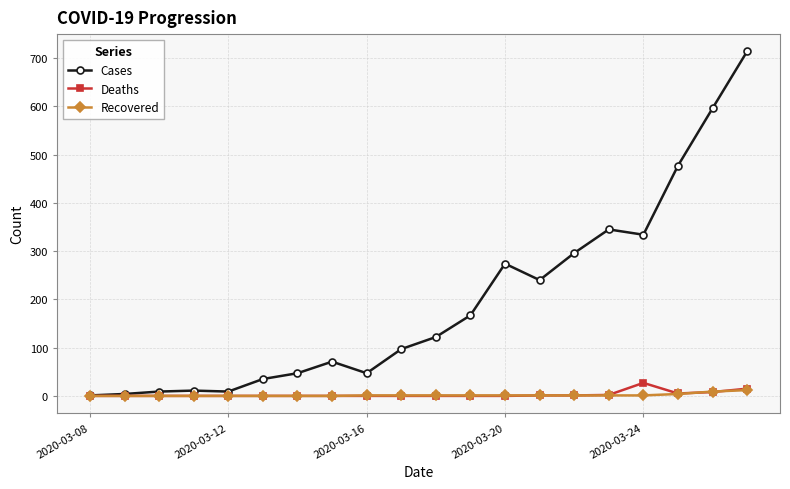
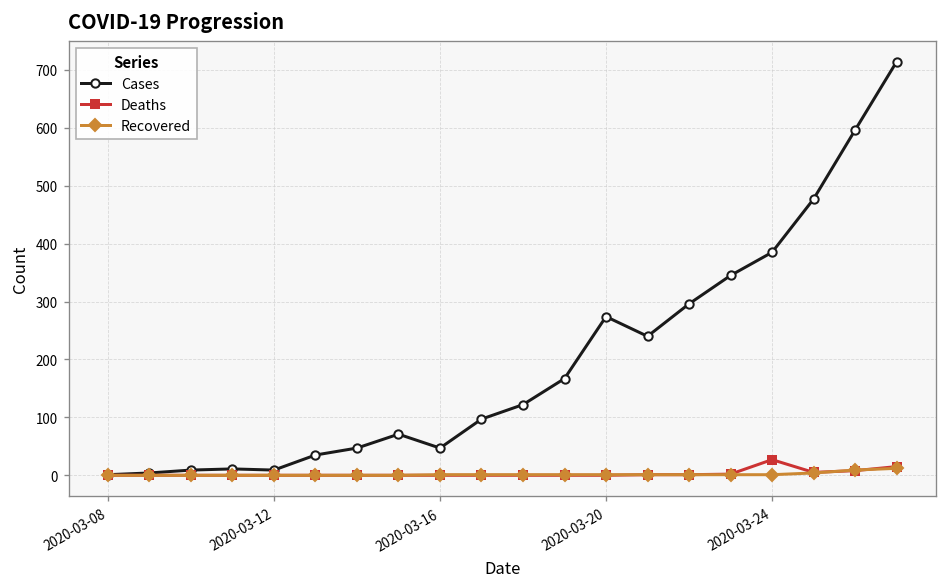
  {
    "Cases": {
      "2020-03-12": 10,
      "2020-03-16": 50,
      "2020-03-20": 270,
-     "2020-03-24": 330
+     "2020-03-24": 390
    },
    "Deaths": {
      "2020-03-24": 30
    },
    "Recovered": {
      "2020-03-24": 0
    }
  }
